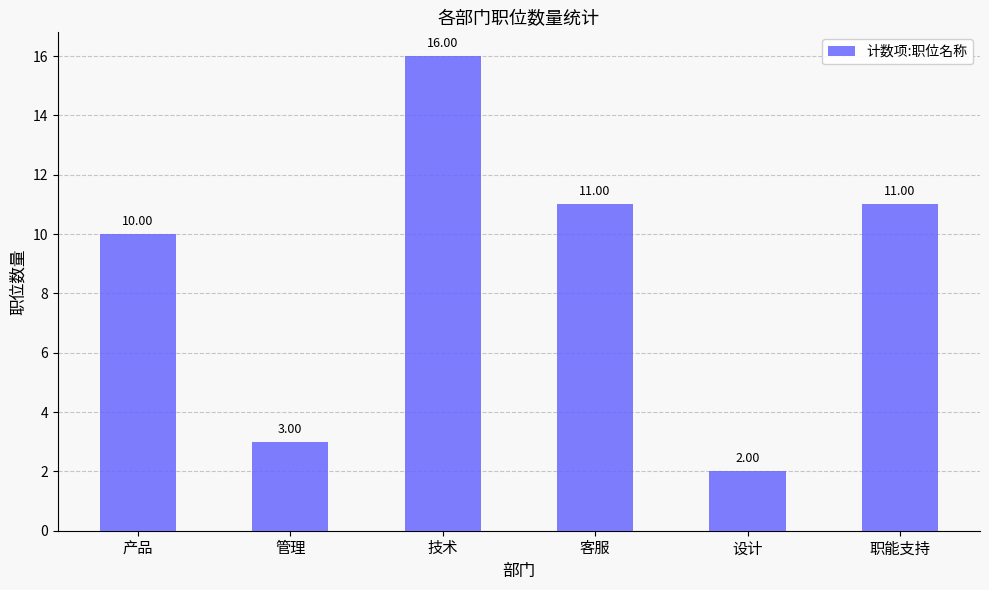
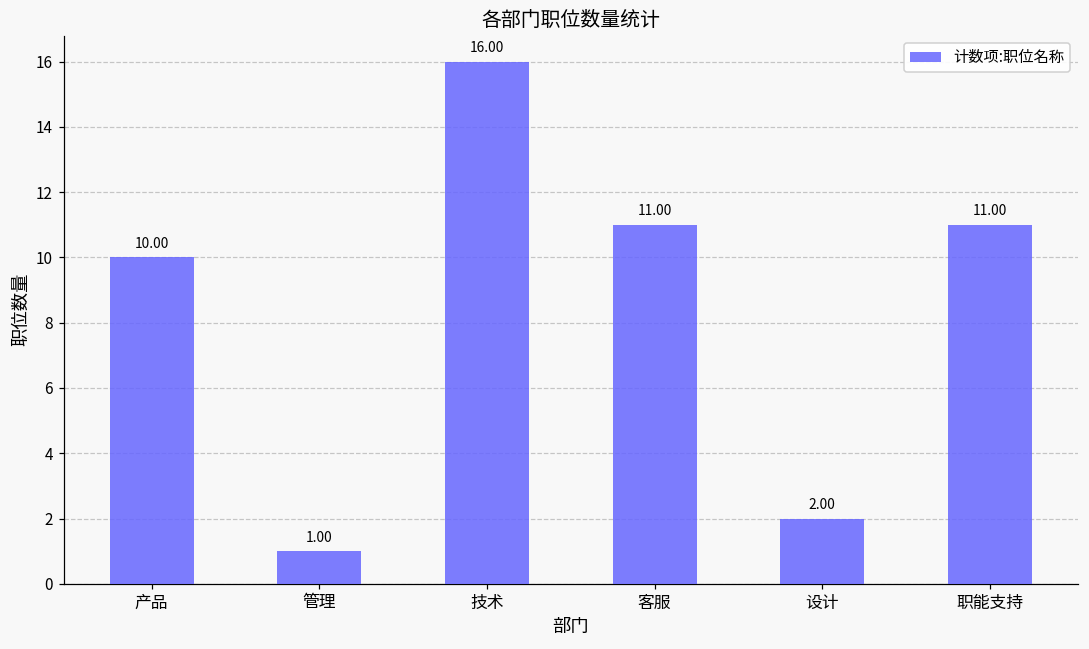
  {
    "产品": 10.00,
-   "管理": 3.00,
+   "管理": 1.00,
    "技术": 16.00,
    "客服": 11.00,
    "设计": 2.00,
    "职能支持": 11.00
  }
